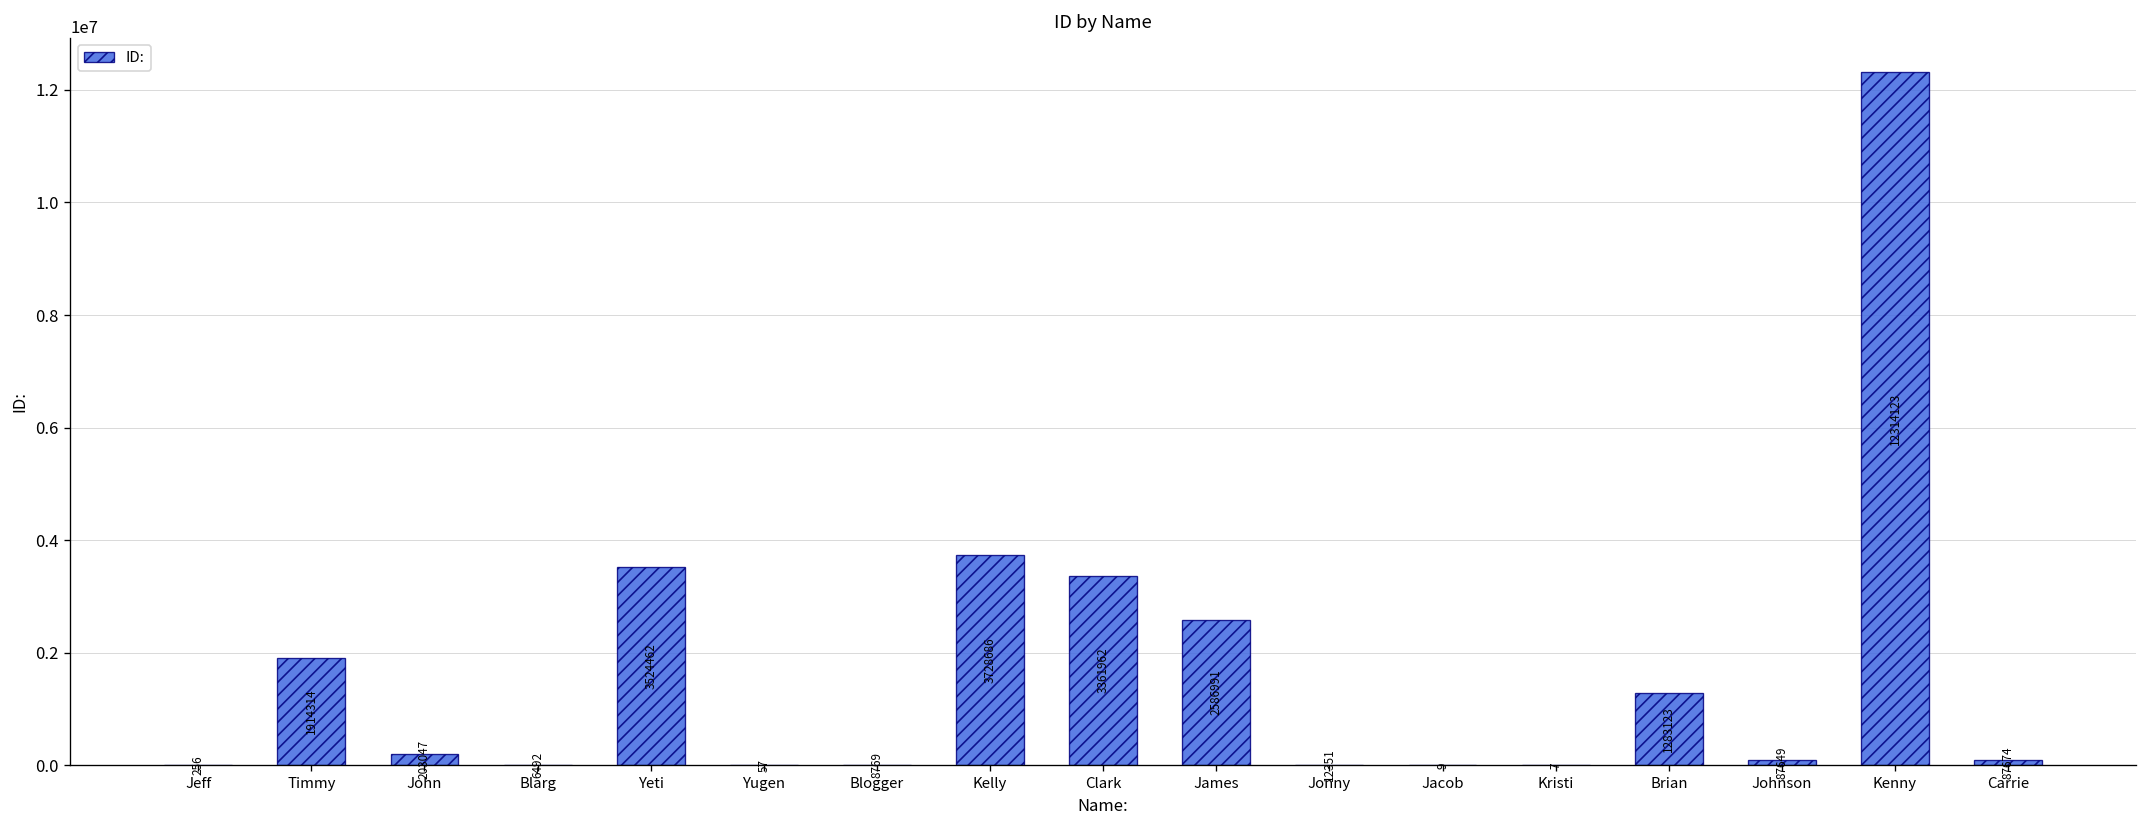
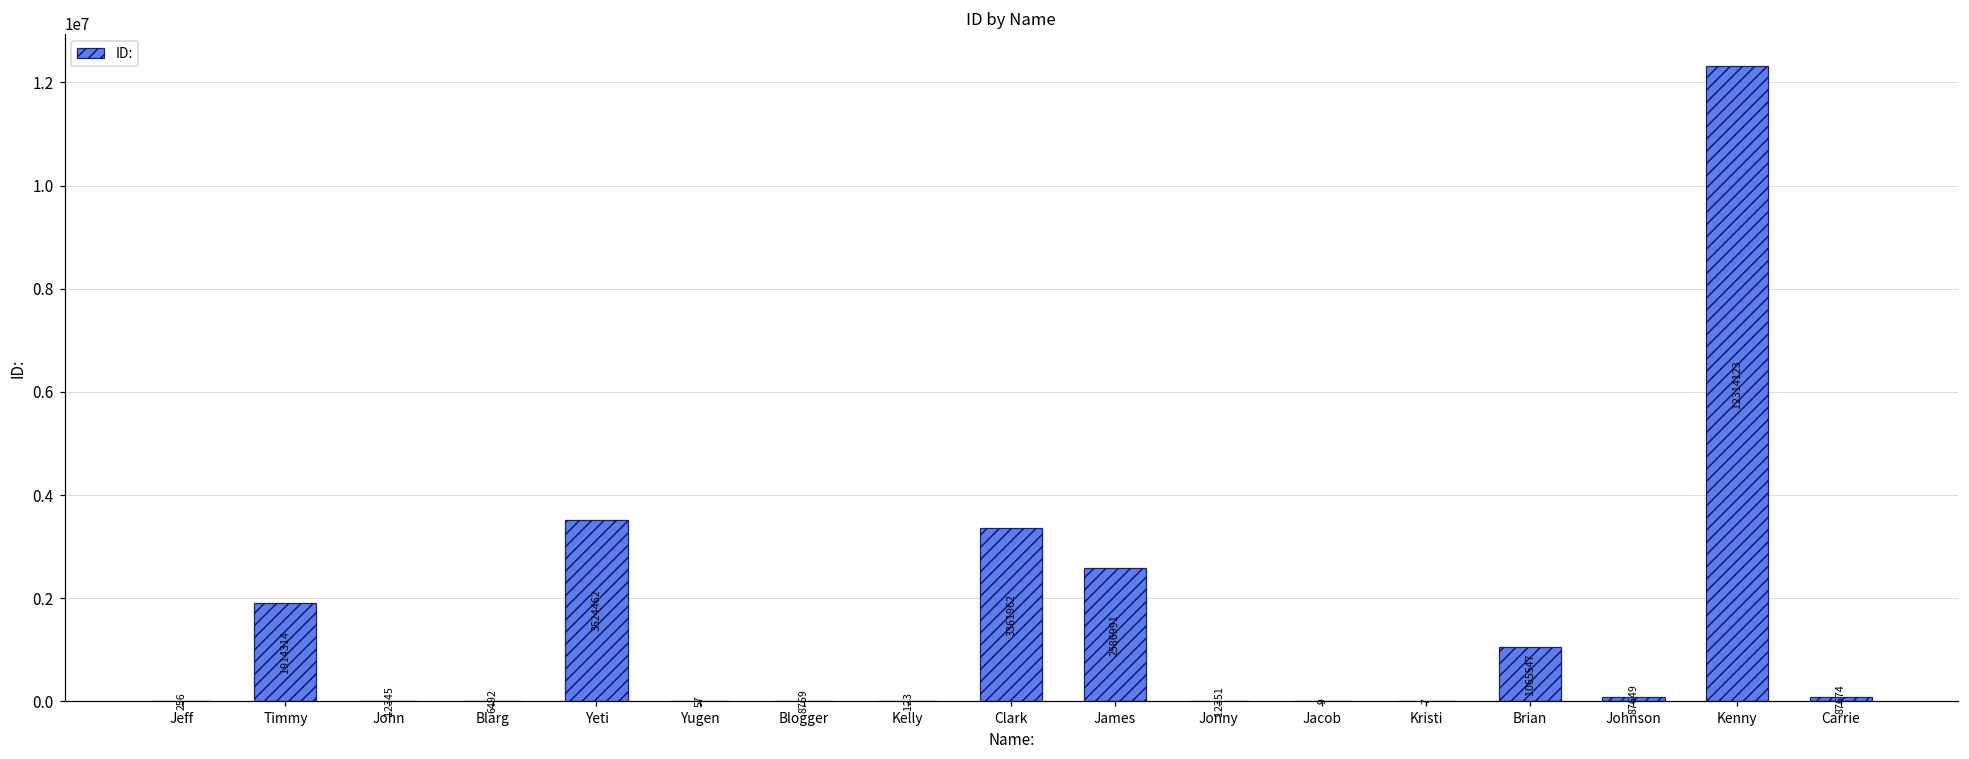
  {
    "Jeff": 256,
    "Timmy": 1914314,
-   "John": 203047,
+   "John": 12345,
    "Blarg": 6492,
    "Yeti": 3524462,
    "Yugen": 57,
    "Blogger": 8769,
-   "Kelly": 3728686,
+   "Kelly": 123,
    "Clark": 3361962,
    "James": 2586991,
    "Jonny": 12351,
    "Jacob": 9,
    "Kristi": 7,
-   "Brian": 1283123,
+   "Brian": 1065547,
    "Johnson": 87649,
    "Kenny": 12314123,
    "Carrie": 87674
  }
